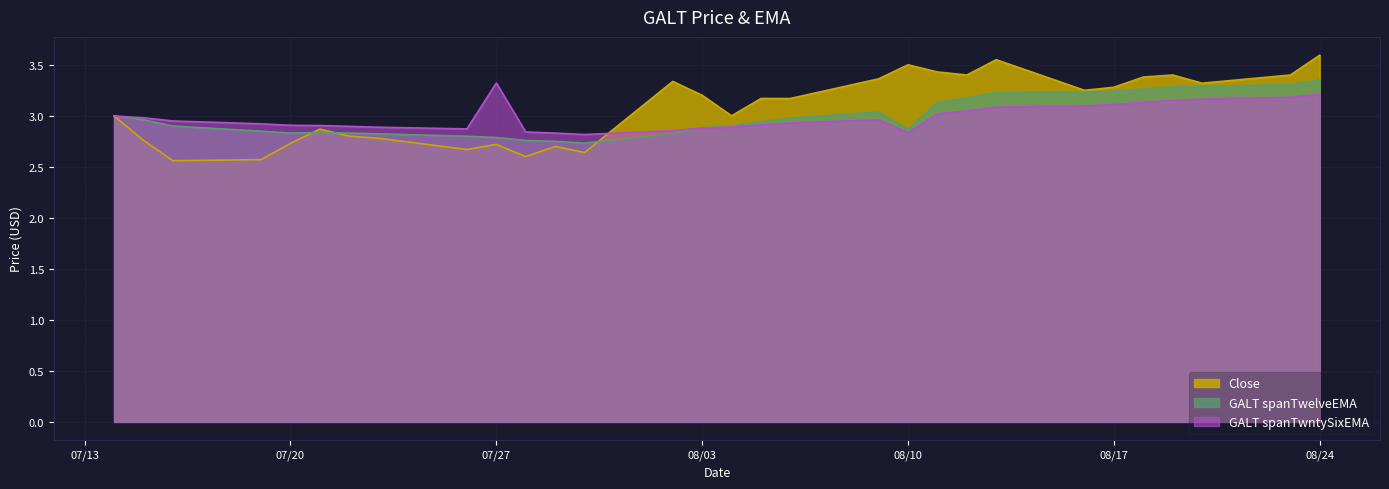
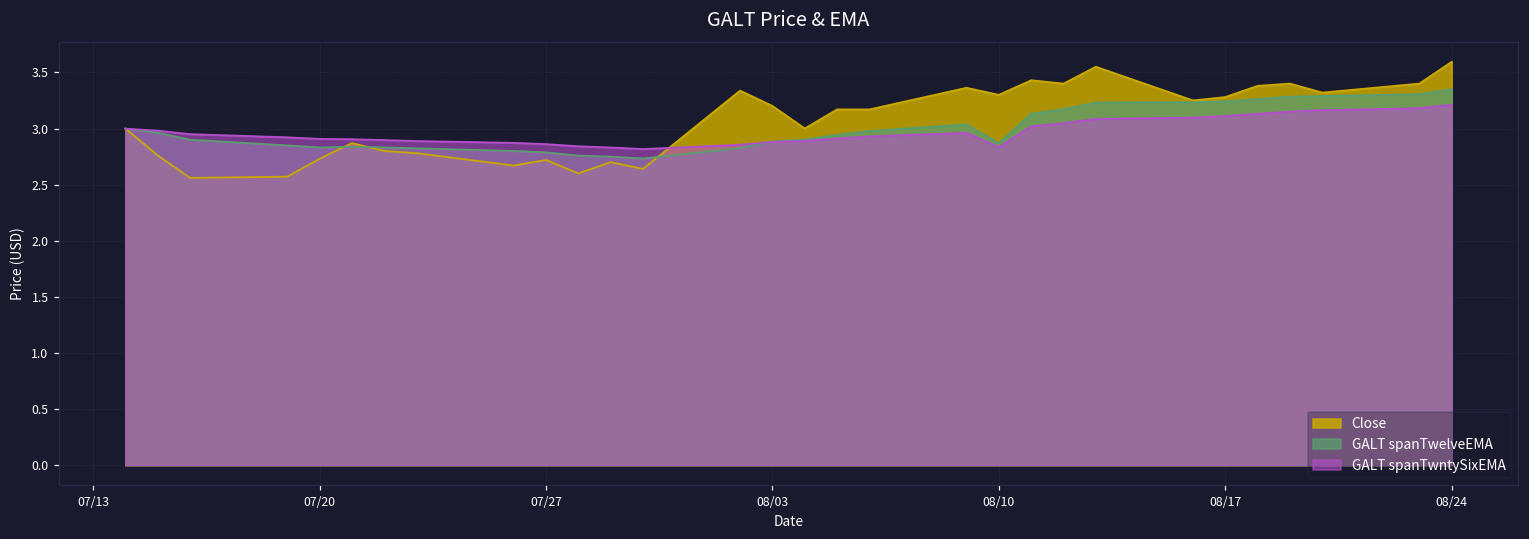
  {
    "Close": {
      "07/20": 2.73,
      "07/27": 2.7,
      "08/03": 3.2,
-     "08/10": 3.5,
+     "08/10": 3.3,
      "08/17": 3.3,
      "08/24": 3.6
    },
    "GALT spanTwelveEMA": {
      "07/20": 2.83,
      "07/27": 2.79,
      "08/10": 2.87,
      "08/17": 3.24,
      "08/24": 3.35
    },
    "GALT spanTwntySixEMA": {
      "07/20": 2.91,
-     "07/27": 3.32,
+     "07/27": 2.86,
      "08/10": 2.84,
      "08/17": 3.11,
      "08/24": 3.21
    }
  }
